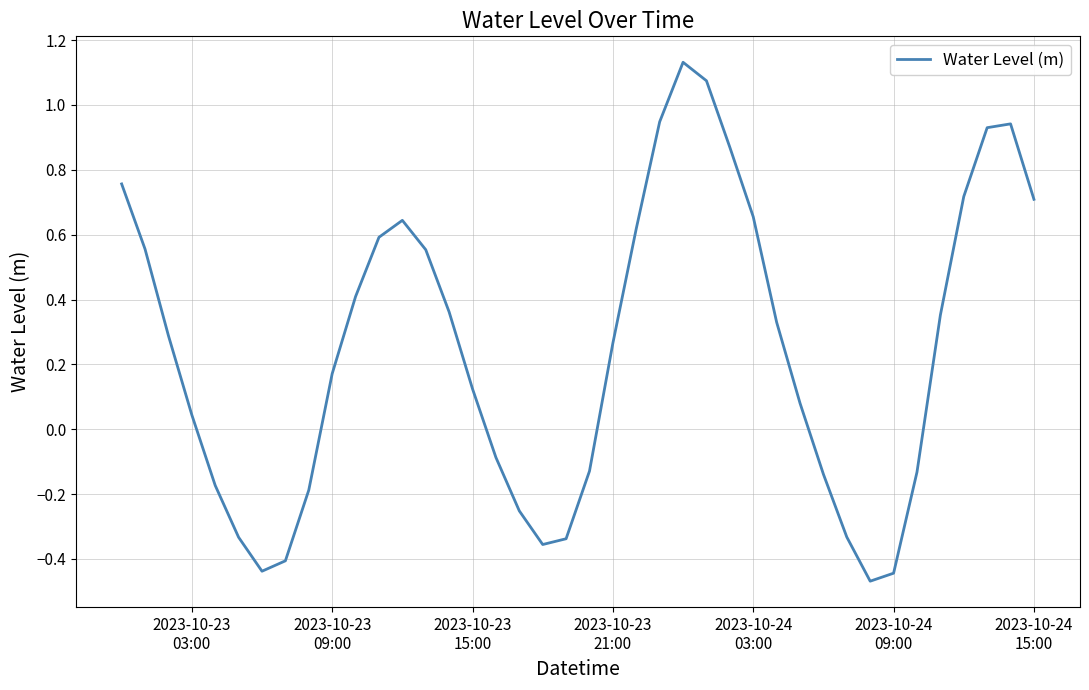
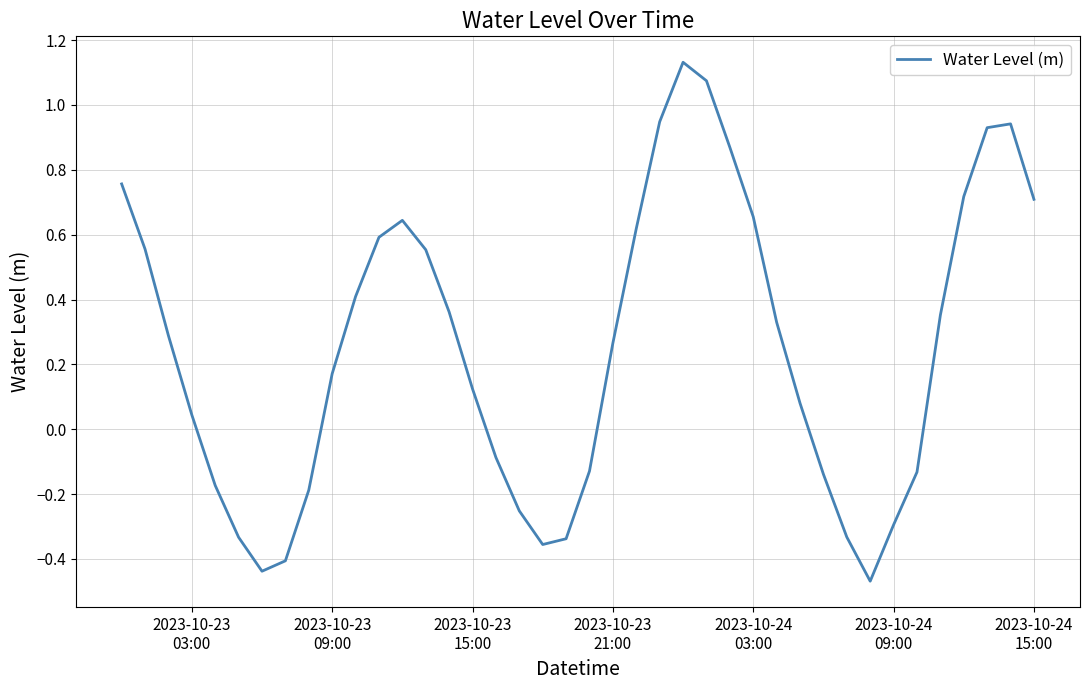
  {
    "2023-10-23 03:00": 0.04,
    "2023-10-23 09:00": 0.17,
    "2023-10-23 15:00": 0.12,
    "2023-10-23 21:00": 0.27,
    "2023-10-24 03:00": 0.66,
-   "2023-10-24 09:00": -0.44,
+   "2023-10-24 09:00": -0.30,
    "2023-10-24 15:00": 0.71
  }
